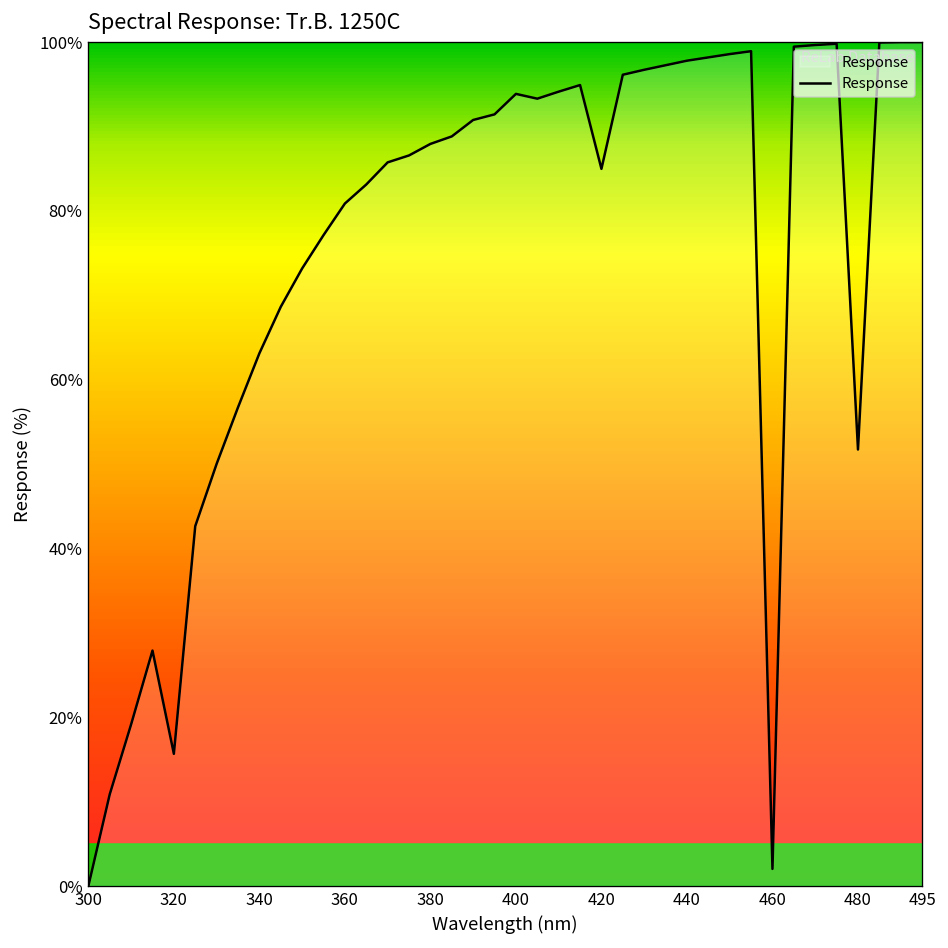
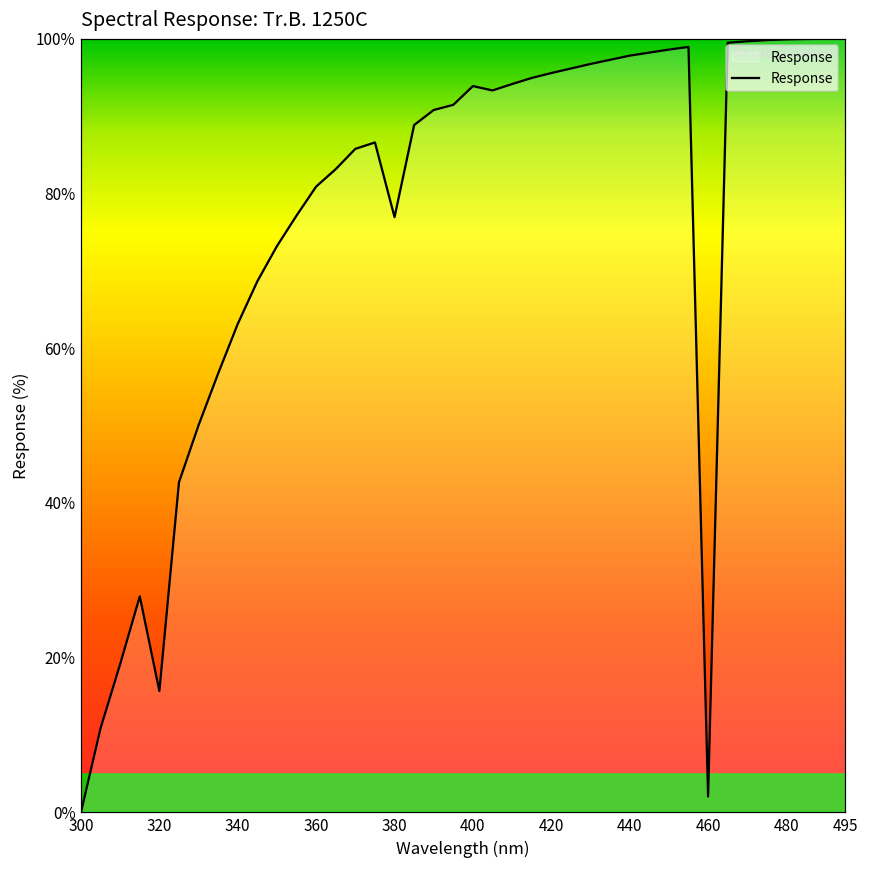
  {
    "320": "16%",
    "340": "63%",
    "360": "81%",
-   "380": "88%",
+   "380": "77%",
    "400": "94%",
-   "420": "85%",
+   "420": "96%",
    "440": "98%",
-   "480": "52%",
+   "480": "100%",
    "495": "100%"
  }
